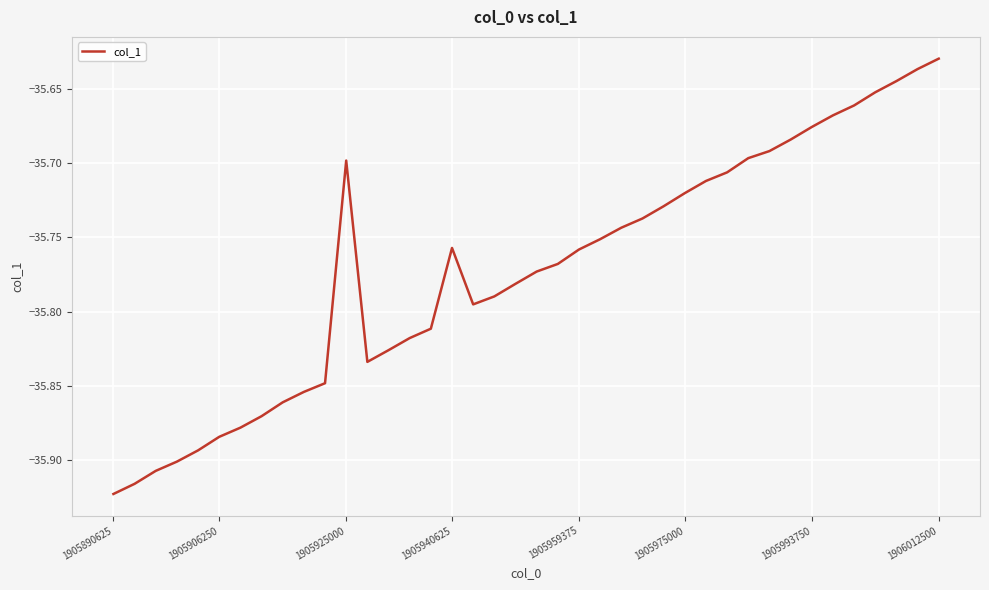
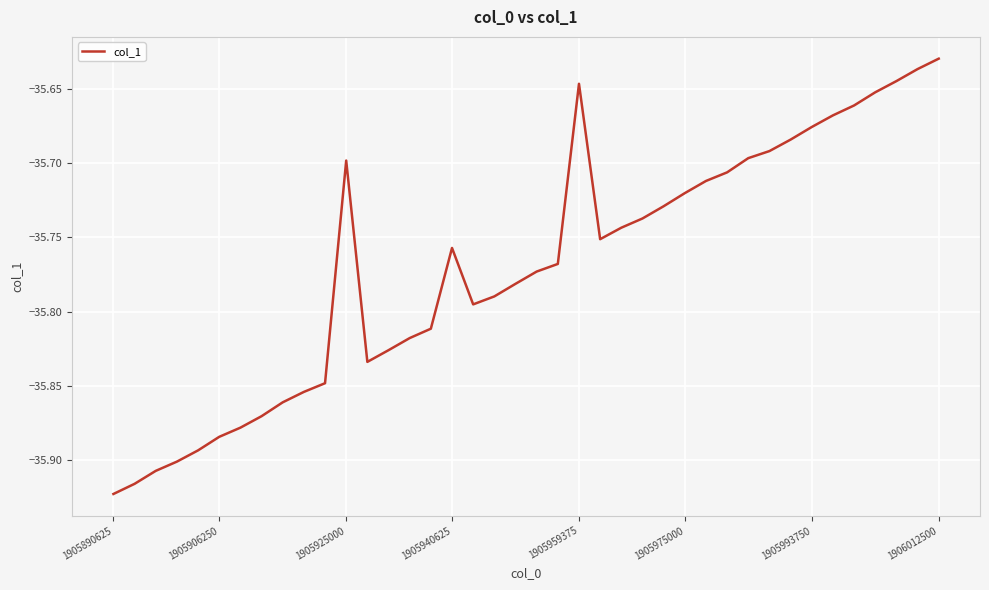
  {
    "1905890625": -35.923,
    "1905906250": -35.885,
    "1905925000": -35.698,
    "1905940625": -35.757,
-   "1905959375": -35.758,
+   "1905959375": -35.646,
    "1905975000": -35.720,
    "1905993750": -35.675,
    "1906012500": -35.629
  }
